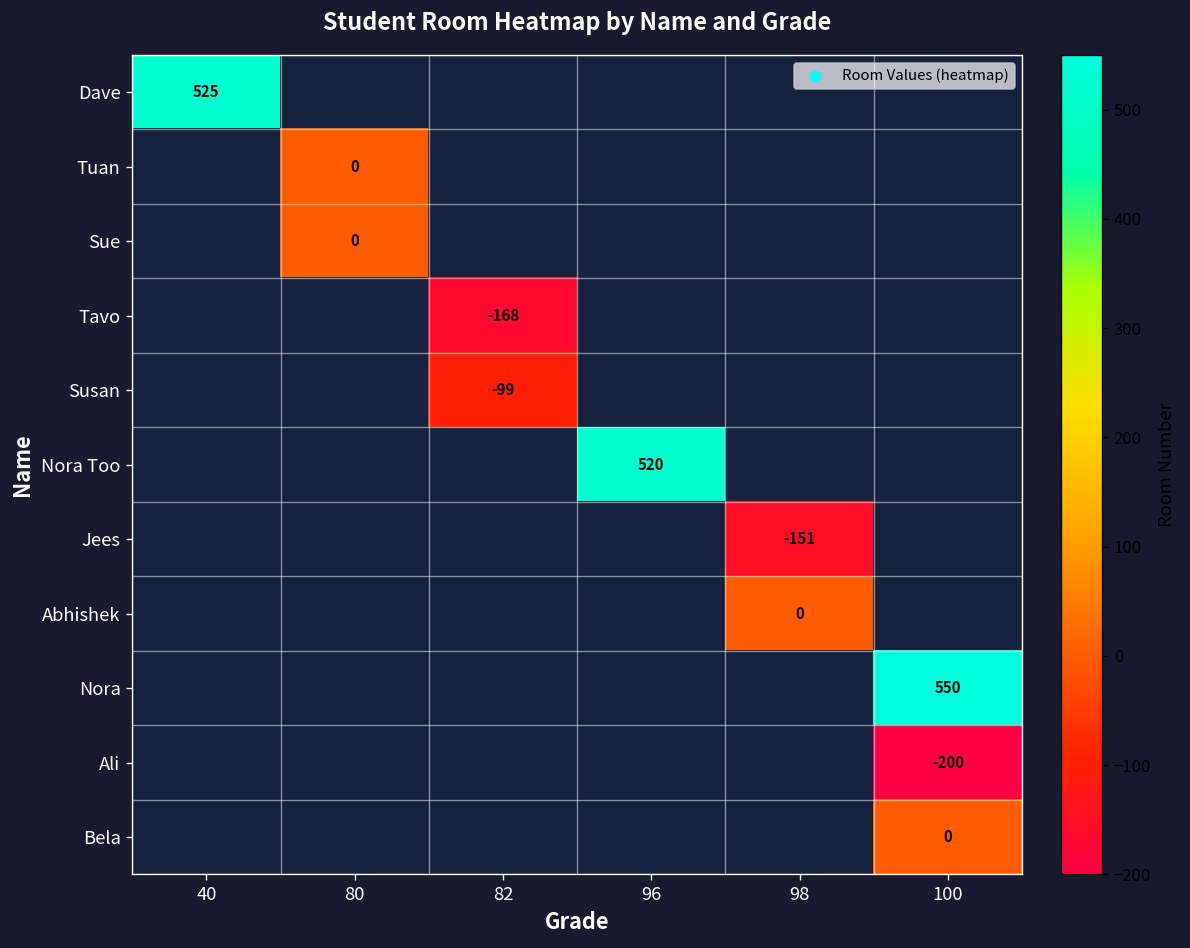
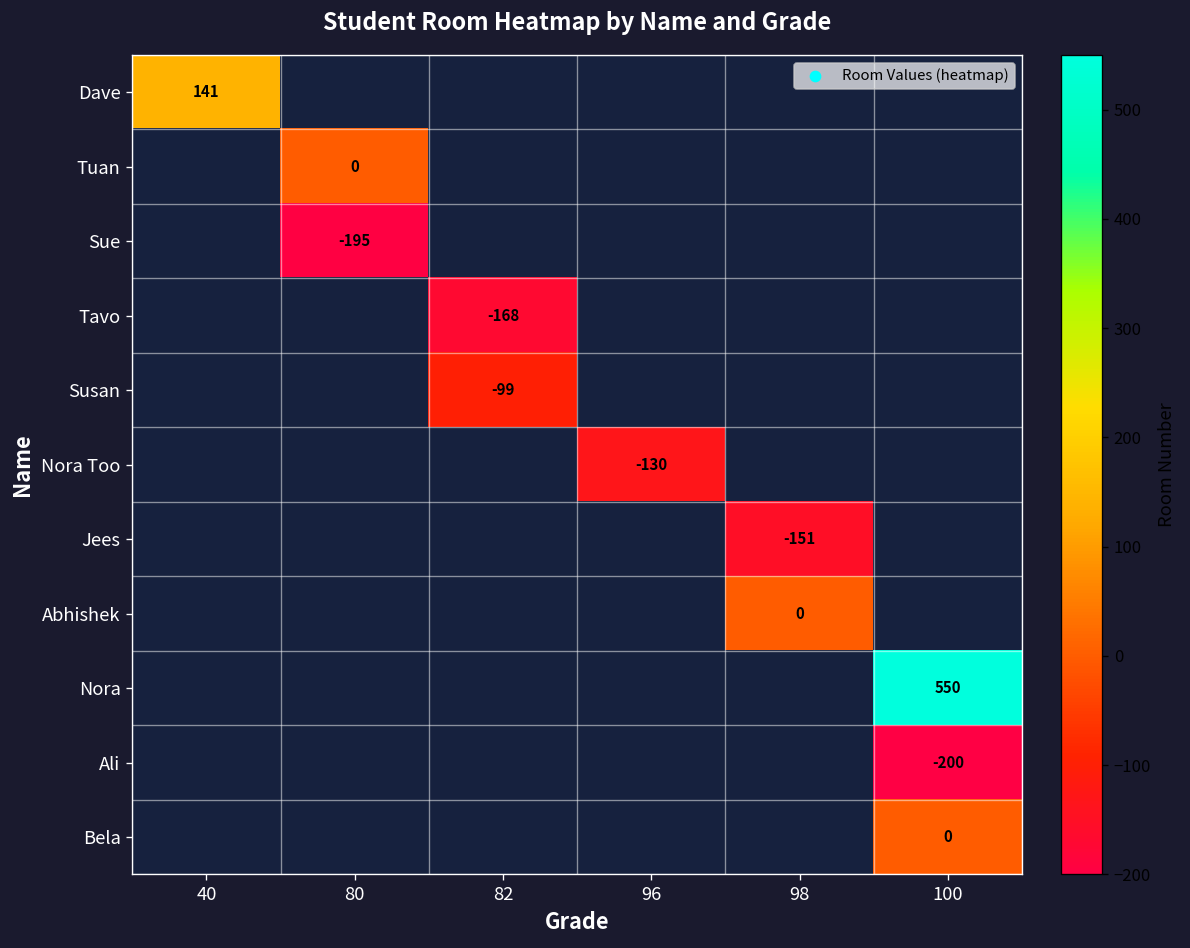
  {
    "Dave": {
-     "40": 525
+     "40": 141
    },
    "Tuan": {
      "80": 0
    },
    "Sue": {
-     "80": 0
+     "80": -195
    },
    "Tavo": {
      "82": -168
    },
    "Susan": {
      "82": -99
    },
    "Nora Too": {
-     "96": 520
+     "96": -130
    },
    "Jees": {
      "98": -151
    },
    "Abhishek": {
      "98": 0
    },
    "Nora": {
      "100": 550
    },
    "Ali": {
      "100": -200
    },
    "Bela": {
      "100": 0
    }
  }
